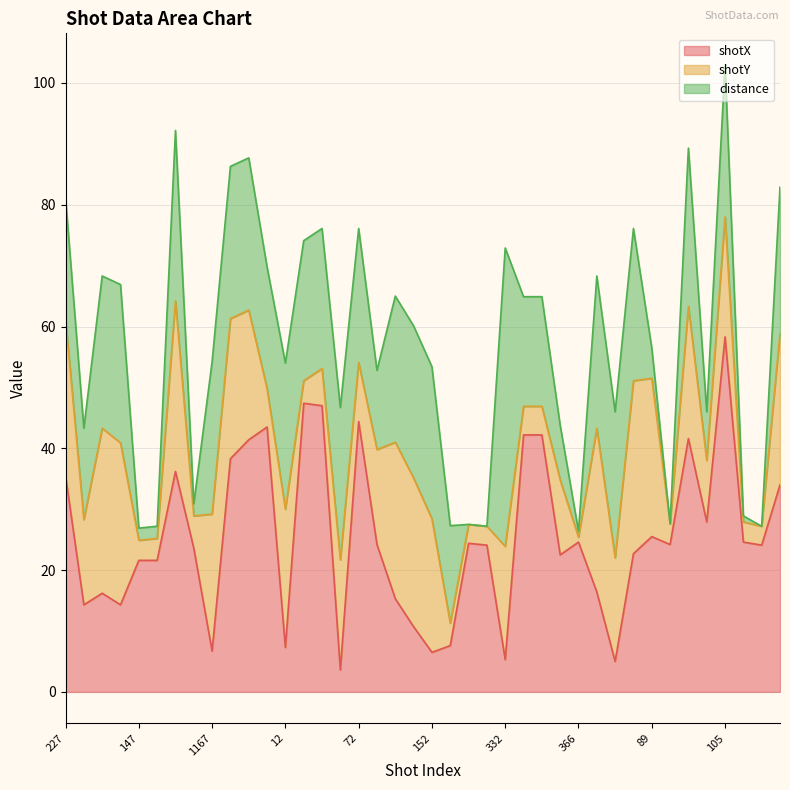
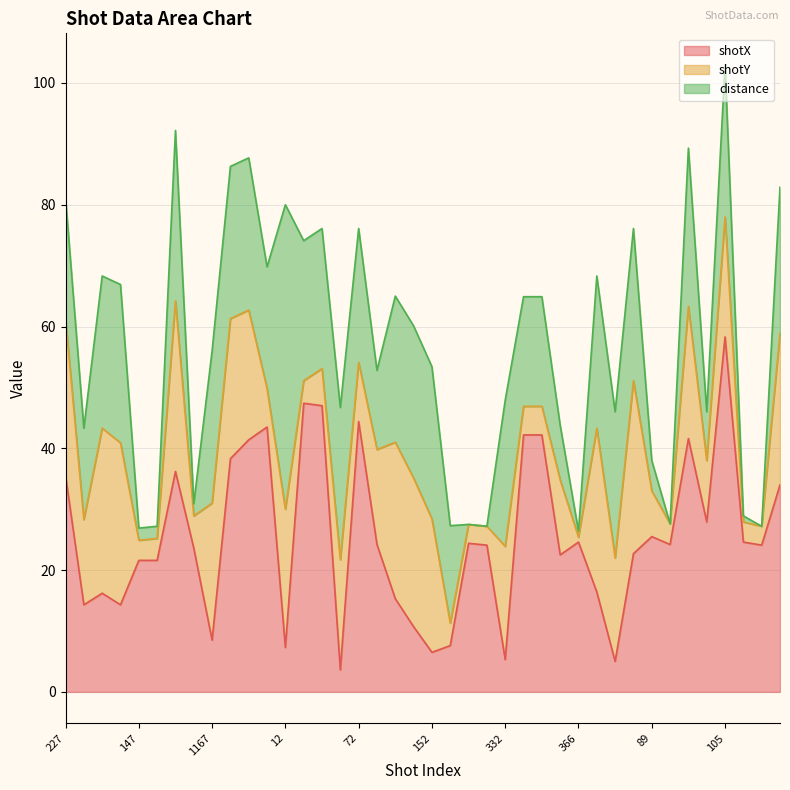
  {
    "shotX": {
      "227": 36,
-     "1167": 7,
+     "1167": 9,
      "12": 7,
      "72": 44,
      "152": 7,
      "332": 5,
      "366": 25,
      "89": 26,
      "105": 58
    },
    "shotY": {
      "227": 26,
      "1167": 23,
      "12": 23,
      "72": 10,
      "152": 22,
      "332": 19,
      "366": 1,
-     "89": 26,
+     "89": 8,
      "105": 20
    },
    "distance": {
      "227": 20,
      "1167": 25,
-     "12": 24,
+     "12": 50,
      "72": 22,
      "152": 25,
-     "332": 49,
+     "332": 24,
      "366": 1,
      "89": 5
    }
  }
